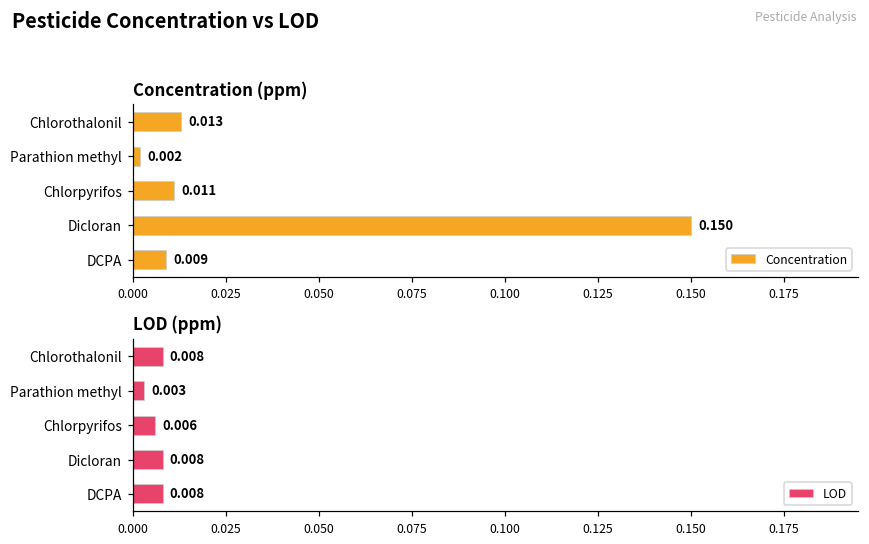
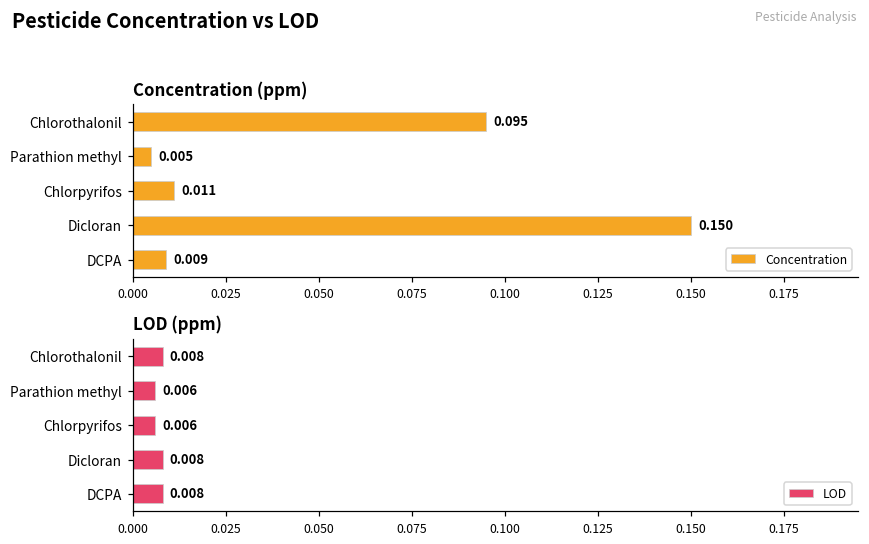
  {
    "Concentration (ppm)": {
-     "Chlorothalonil": 0.013,
-     "Parathion methyl": 0.002,
+     "Chlorothalonil": 0.095,
+     "Parathion methyl": 0.005,
      "Chlorpyrifos": 0.011,
      "Dicloran": 0.150,
      "DCPA": 0.009
    },
    "LOD (ppm)": {
      "Chlorothalonil": 0.008,
-     "Parathion methyl": 0.003,
+     "Parathion methyl": 0.006,
      "Chlorpyrifos": 0.006,
      "Dicloran": 0.008,
      "DCPA": 0.008
    }
  }
